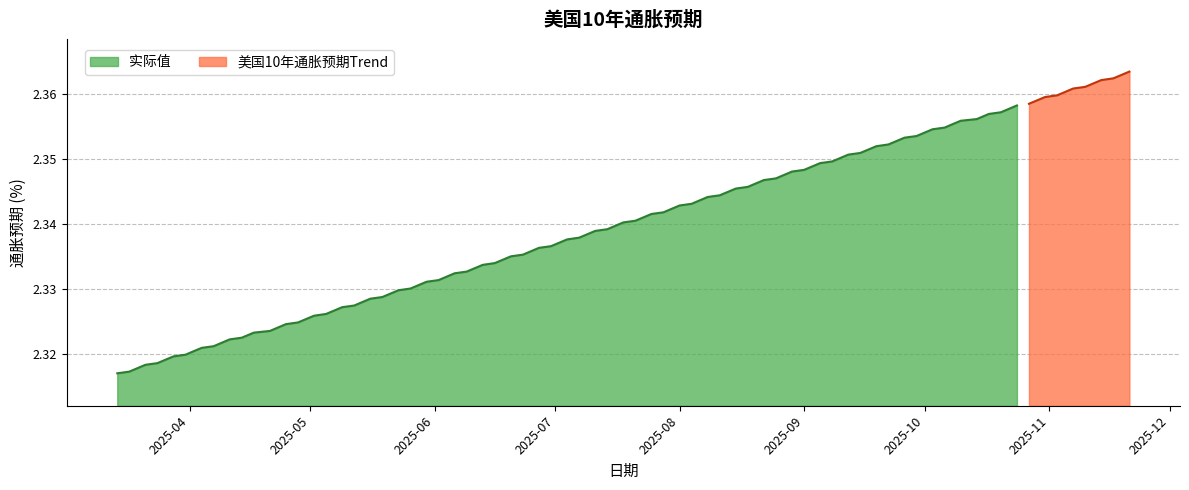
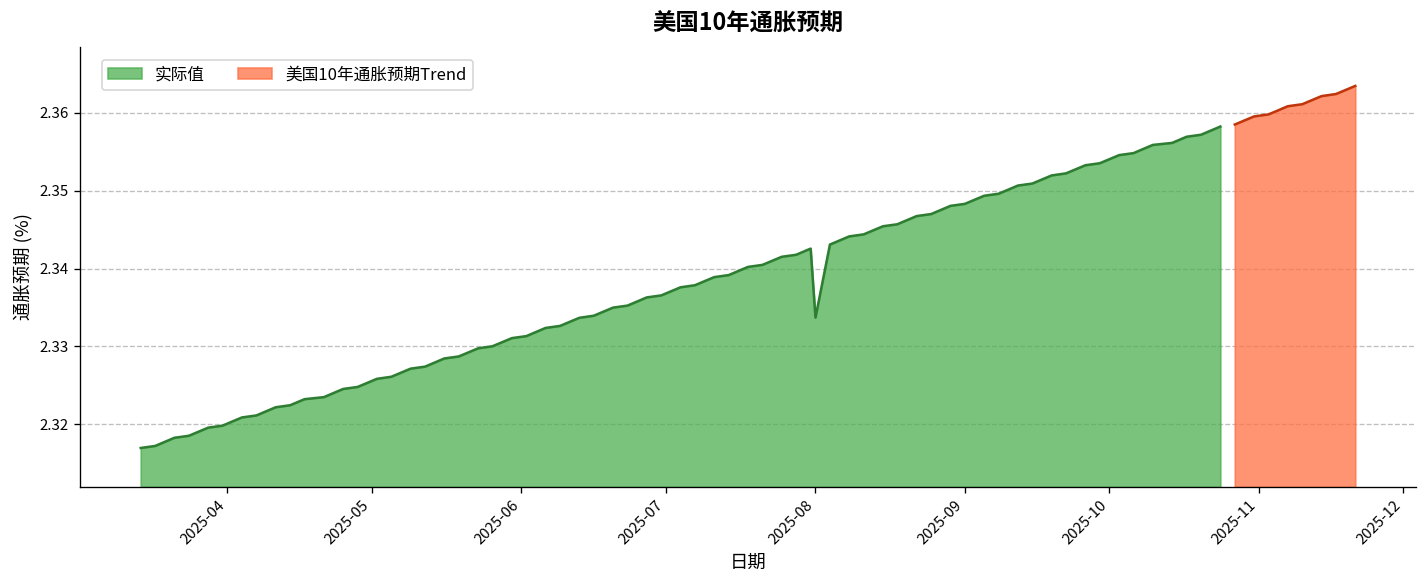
  {
    "实际值": {
      "2025-04": 2.320,
      "2025-05": 2.326,
      "2025-07": 2.337,
-     "2025-08": 2.343,
+     "2025-08": 2.334,
      "2025-09": 2.348,
      "2025-10": 2.354
    }
  }
